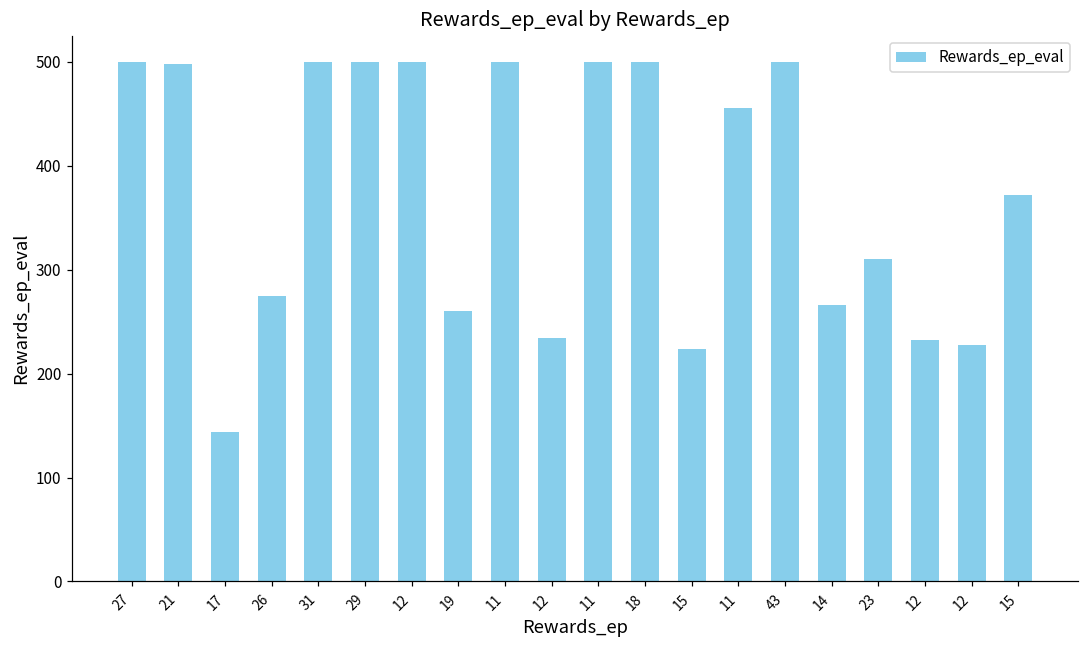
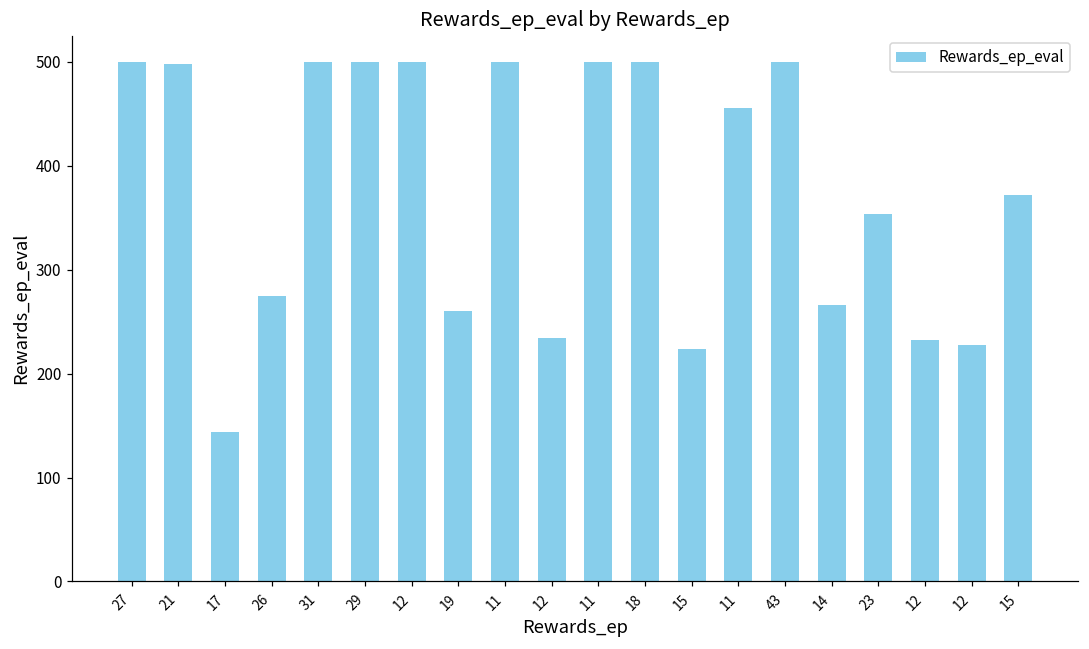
  {
    "27": 500,
    "21": 500,
    "17": 140,
    "26": 280,
    "31": 500,
    "29": 500,
    "19": 260,
    "18": 500,
    "43": 500,
    "14": 270,
-   "23": 310
+   "23": 350
  }
